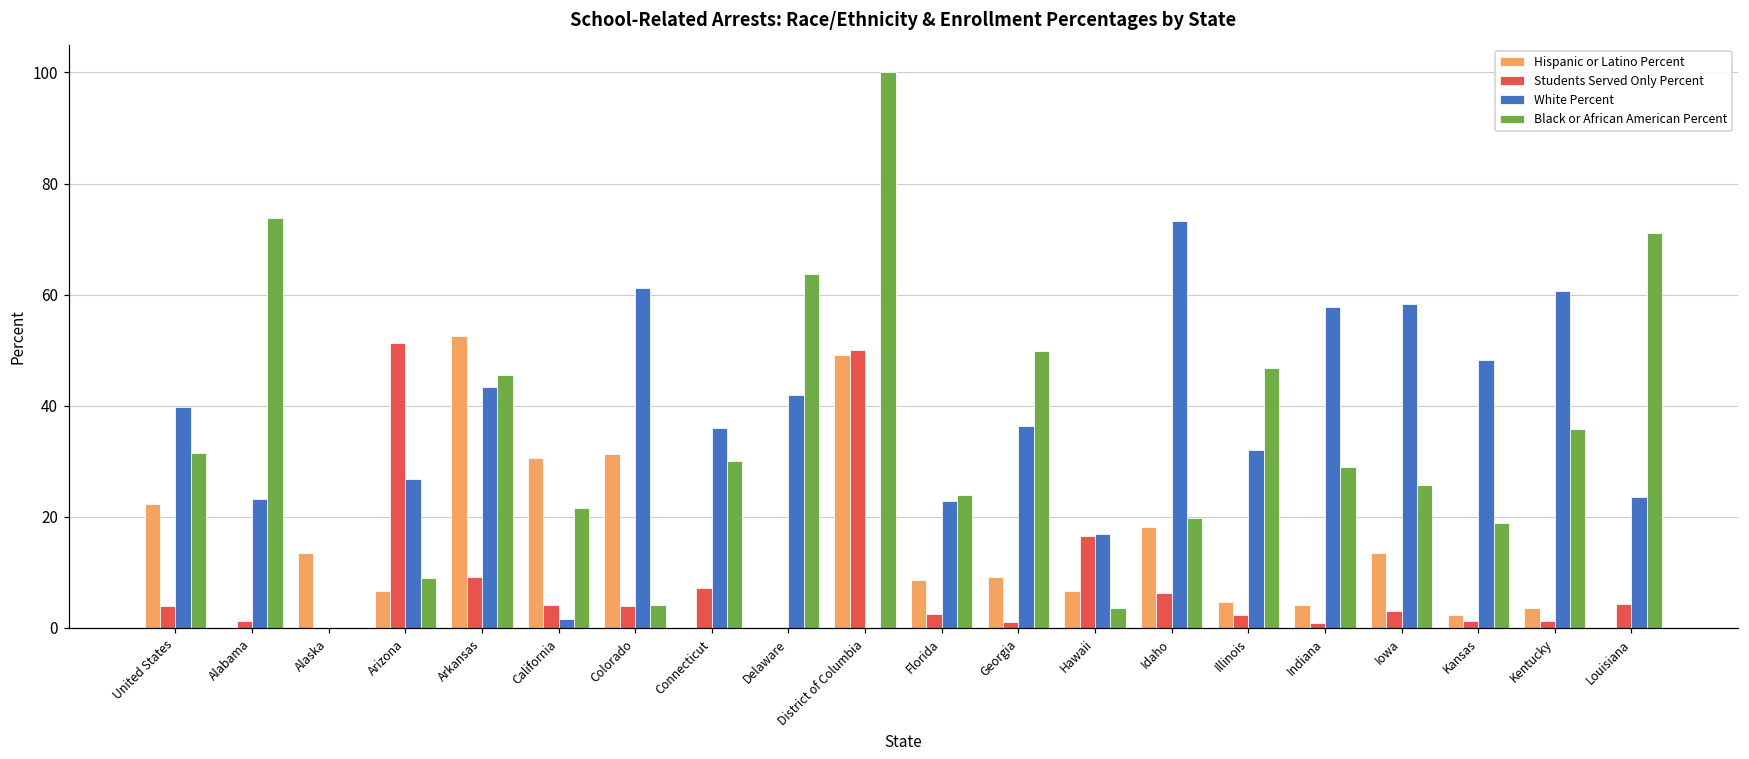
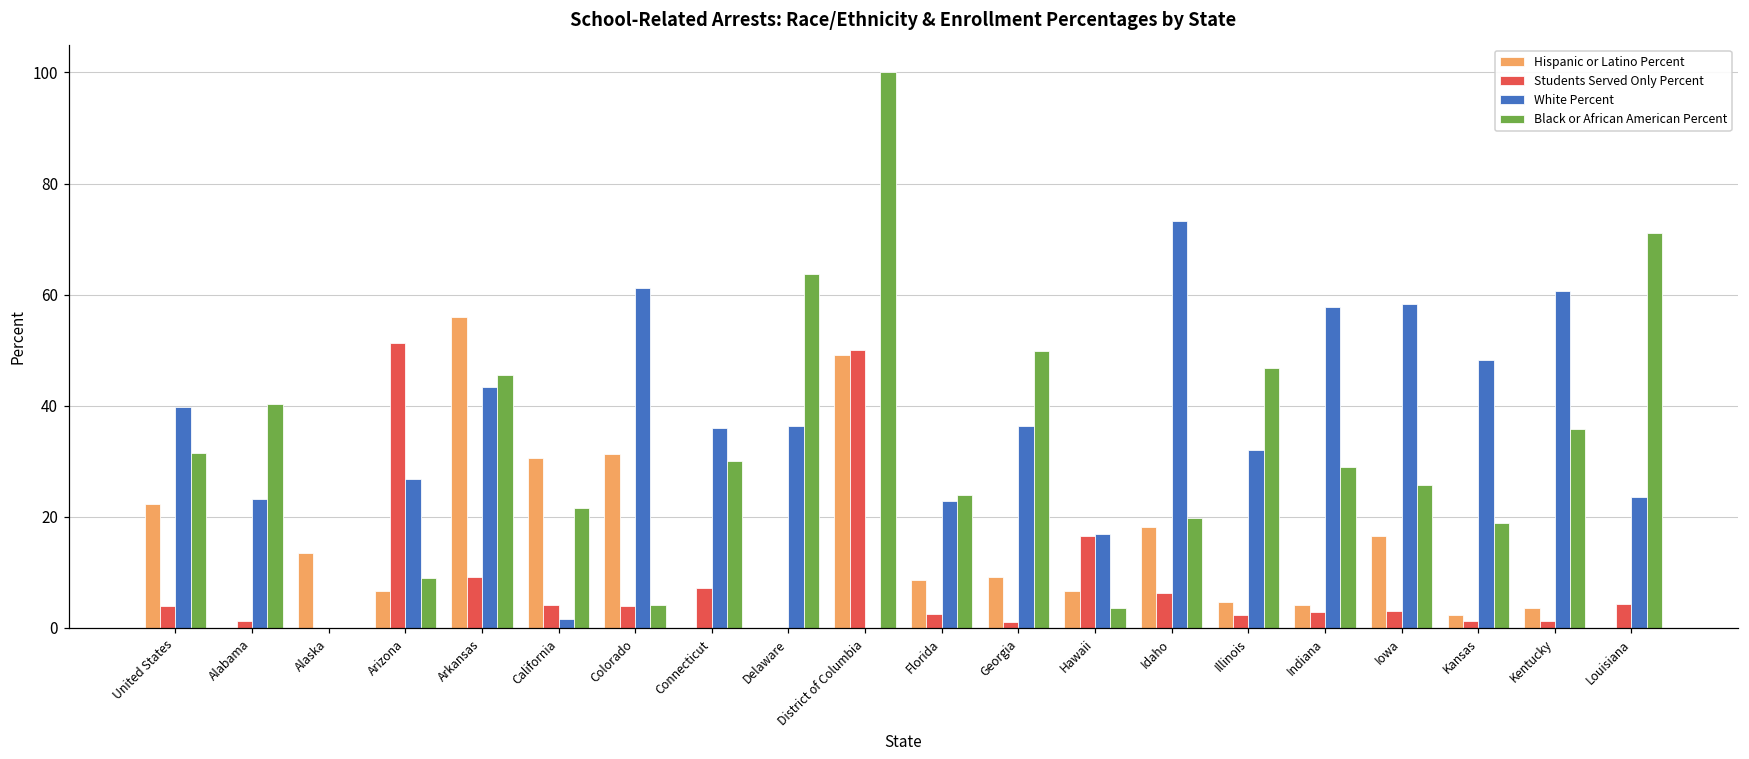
  {
    "Hispanic or Latino Percent": {
      "United States": 22,
      "Alabama": 0,
      "Alaska": 13,
      "Arizona": 7,
-     "Arkansas": 53,
+     "Arkansas": 56,
      "California": 31,
      "Colorado": 31,
      "Connecticut": 0,
      "Delaware": 0,
      "District of Columbia": 49,
      "Florida": 9,
      "Georgia": 9,
      "Hawaii": 7,
      "Idaho": 18,
      "Illinois": 5,
      "Indiana": 4,
-     "Iowa": 14,
+     "Iowa": 17,
      "Kansas": 2,
      "Kentucky": 4,
      "Louisiana": 0
    },
    "Students Served Only Percent": {
      "United States": 4,
      "Alabama": 1,
      "Alaska": 0,
      "Arizona": 51,
      "Arkansas": 9,
      "California": 4,
      "Colorado": 4,
      "Connecticut": 7,
      "Delaware": 0,
      "District of Columbia": 50,
      "Florida": 2,
      "Georgia": 1,
      "Hawaii": 17,
      "Idaho": 6,
      "Illinois": 2,
-     "Indiana": 1,
+     "Indiana": 3,
      "Iowa": 3,
      "Kansas": 1,
      "Kentucky": 1,
      "Louisiana": 4
    },
    "White Percent": {
      "United States": 40,
      "Alabama": 23,
      "Alaska": 0,
      "Arizona": 27,
      "Arkansas": 43,
      "California": 2,
      "Colorado": 61,
      "Connecticut": 36,
-     "Delaware": 42,
+     "Delaware": 36,
      "District of Columbia": 0,
      "Florida": 23,
      "Georgia": 36,
      "Hawaii": 17,
      "Idaho": 73,
      "Illinois": 32,
      "Indiana": 58,
      "Iowa": 58,
      "Kansas": 48,
      "Kentucky": 61,
      "Louisiana": 23
    },
    "Black or African American Percent": {
      "United States": 31,
-     "Alabama": 74,
+     "Alabama": 40,
      "Alaska": 0,
      "Arizona": 9,
      "Arkansas": 46,
      "California": 22,
      "Colorado": 4,
      "Connecticut": 30,
      "Delaware": 64,
      "District of Columbia": 100,
      "Florida": 24,
      "Georgia": 50,
      "Hawaii": 4,
      "Idaho": 20,
      "Illinois": 47,
      "Indiana": 29,
      "Iowa": 26,
      "Kansas": 19,
      "Kentucky": 36,
      "Louisiana": 71
    }
  }
